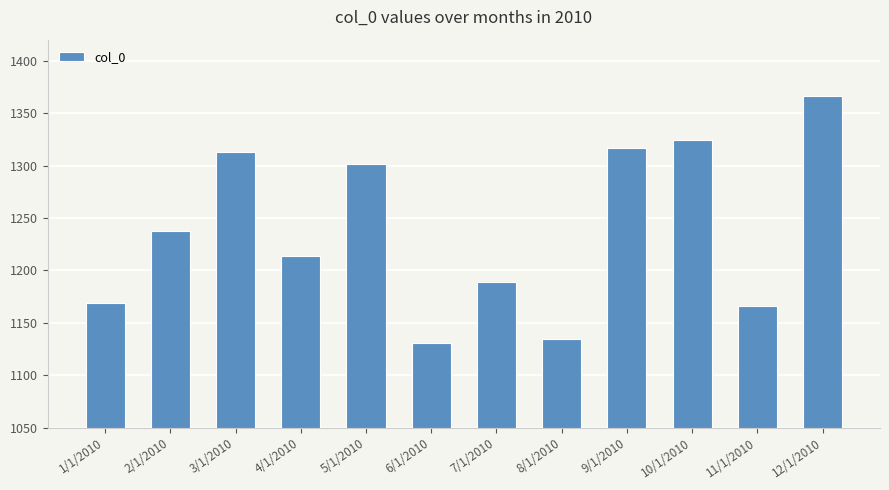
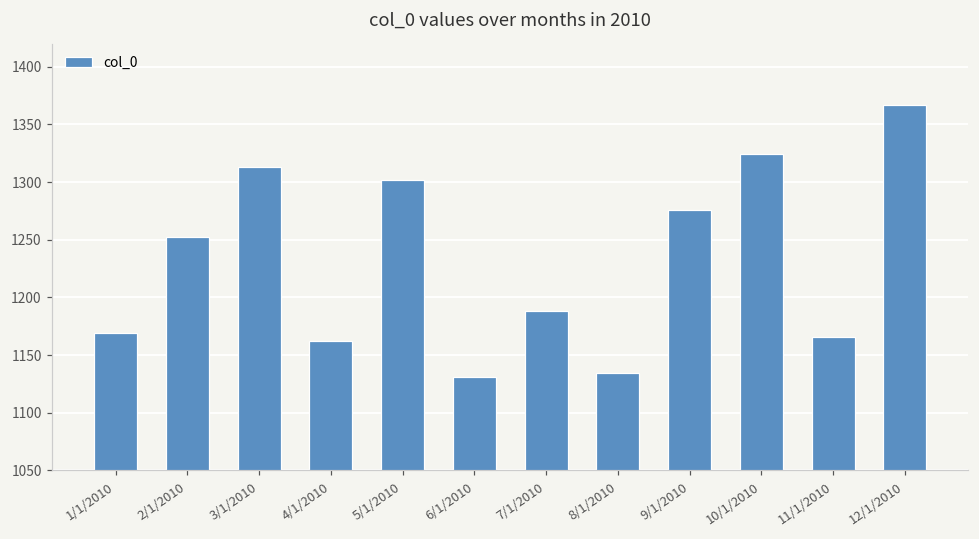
  {
    "1/1/2010": 1169,
-   "2/1/2010": 1238,
+   "2/1/2010": 1253,
    "3/1/2010": 1313,
-   "4/1/2010": 1214,
+   "4/1/2010": 1163,
    "5/1/2010": 1301,
    "6/1/2010": 1131,
    "7/1/2010": 1189,
    "8/1/2010": 1135,
-   "9/1/2010": 1317,
+   "9/1/2010": 1276,
    "10/1/2010": 1324,
    "11/1/2010": 1166,
    "12/1/2010": 1367
  }
